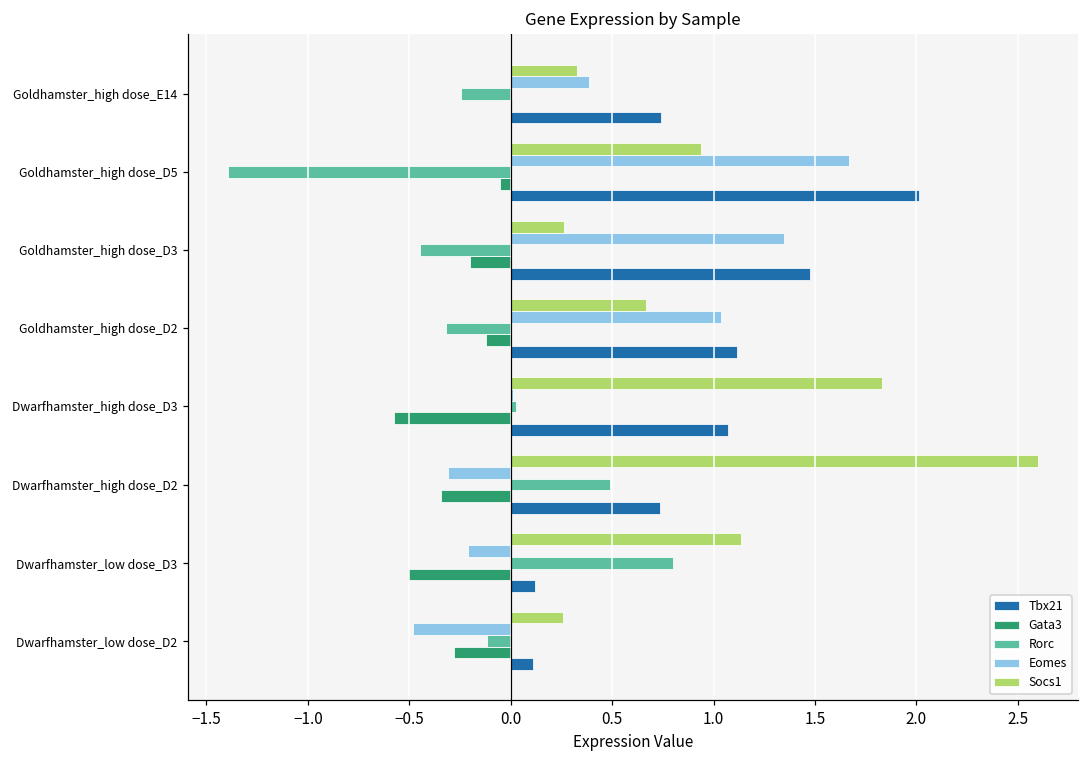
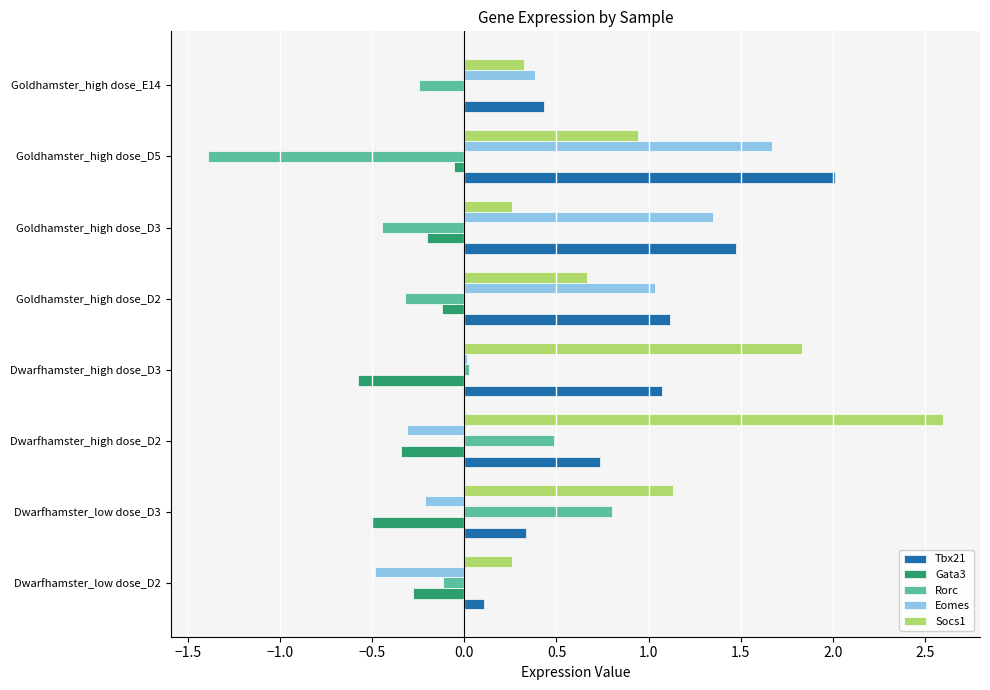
  {
    "Tbx21": {
-     "Goldhamster_high dose_E14": 0.74,
+     "Goldhamster_high dose_E14": 0.43,
      "Goldhamster_high dose_D5": 2.01,
      "Goldhamster_high dose_D3": 1.48,
      "Goldhamster_high dose_D2": 1.12,
      "Dwarfhamster_high dose_D3": 1.07,
      "Dwarfhamster_high dose_D2": 0.74,
-     "Dwarfhamster_low dose_D3": 0.12,
+     "Dwarfhamster_low dose_D3": 0.34,
      "Dwarfhamster_low dose_D2": 0.11
    },
    "Gata3": {
      "Goldhamster_high dose_D5": -0.05,
      "Goldhamster_high dose_D3": -0.20,
      "Goldhamster_high dose_D2": -0.12,
      "Dwarfhamster_high dose_D3": -0.58,
      "Dwarfhamster_high dose_D2": -0.35,
      "Dwarfhamster_low dose_D3": -0.51,
      "Dwarfhamster_low dose_D2": -0.28
    },
    "Rorc": {
      "Goldhamster_high dose_E14": -0.24,
      "Goldhamster_high dose_D5": -1.39,
      "Goldhamster_high dose_D3": -0.45,
      "Goldhamster_high dose_D2": -0.32,
      "Dwarfhamster_high dose_D3": 0.02,
      "Dwarfhamster_high dose_D2": 0.49,
      "Dwarfhamster_low dose_D3": 0.80,
      "Dwarfhamster_low dose_D2": -0.12
    },
    "Eomes": {
      "Goldhamster_high dose_E14": 0.39,
      "Goldhamster_high dose_D5": 1.67,
      "Goldhamster_high dose_D3": 1.35,
      "Goldhamster_high dose_D2": 1.04,
      "Dwarfhamster_high dose_D2": -0.31,
      "Dwarfhamster_low dose_D3": -0.21,
      "Dwarfhamster_low dose_D2": -0.48
    },
    "Socs1": {
      "Goldhamster_high dose_E14": 0.32,
      "Goldhamster_high dose_D5": 0.94,
      "Goldhamster_high dose_D3": 0.26,
      "Goldhamster_high dose_D2": 0.67,
      "Dwarfhamster_high dose_D3": 1.83,
      "Dwarfhamster_high dose_D2": 2.60,
      "Dwarfhamster_low dose_D3": 1.13,
      "Dwarfhamster_low dose_D2": 0.26
    }
  }
